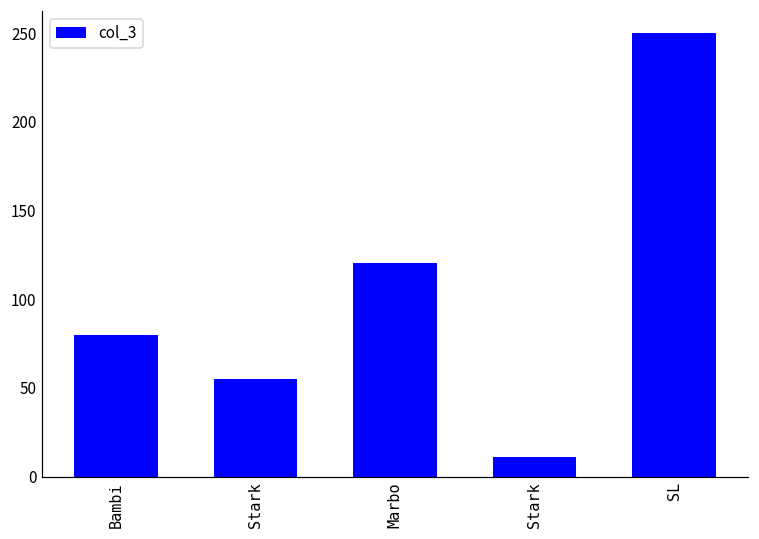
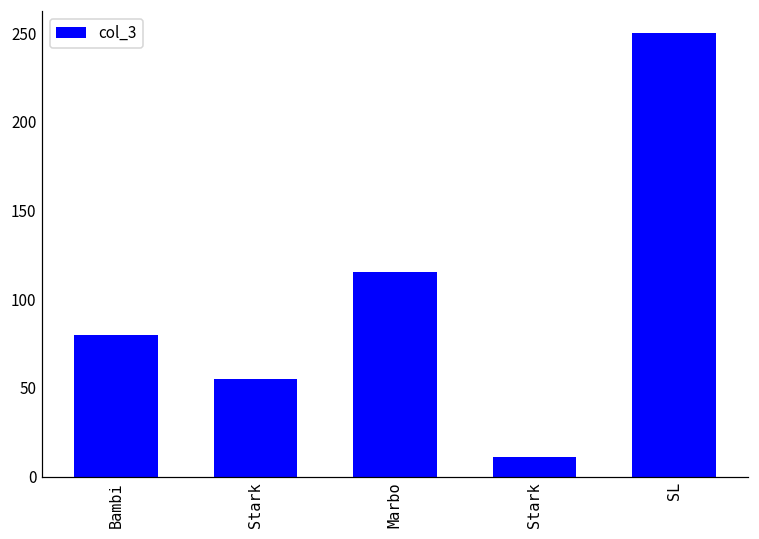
  {
    "Bambi": 80,
-   "Marbo": 120,
+   "Marbo": 115,
    "SL": 250
  }
